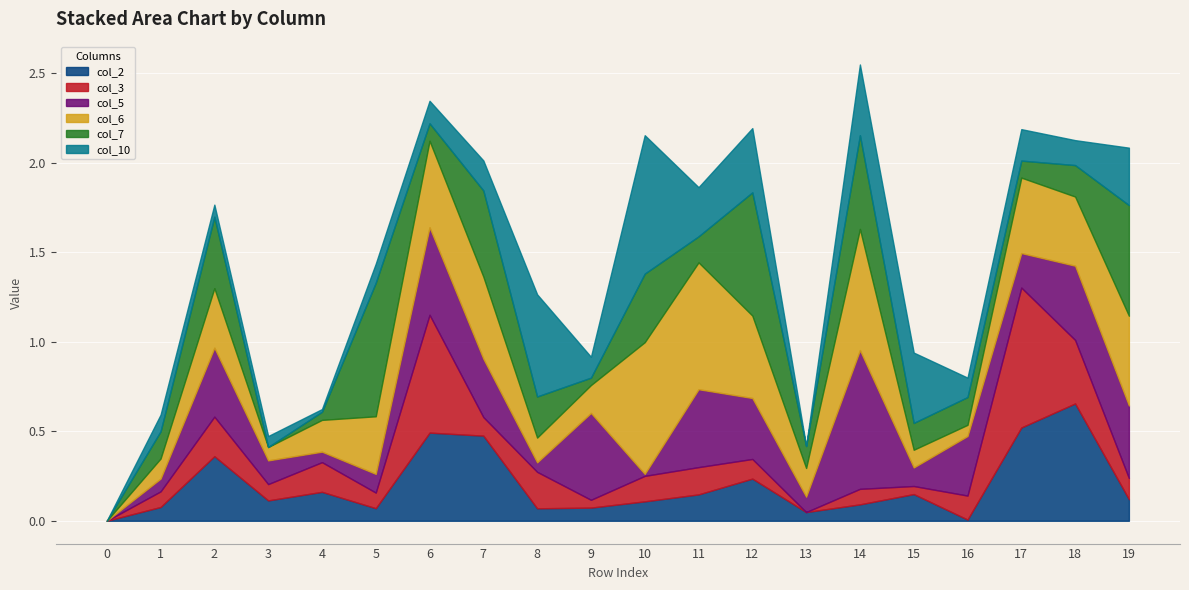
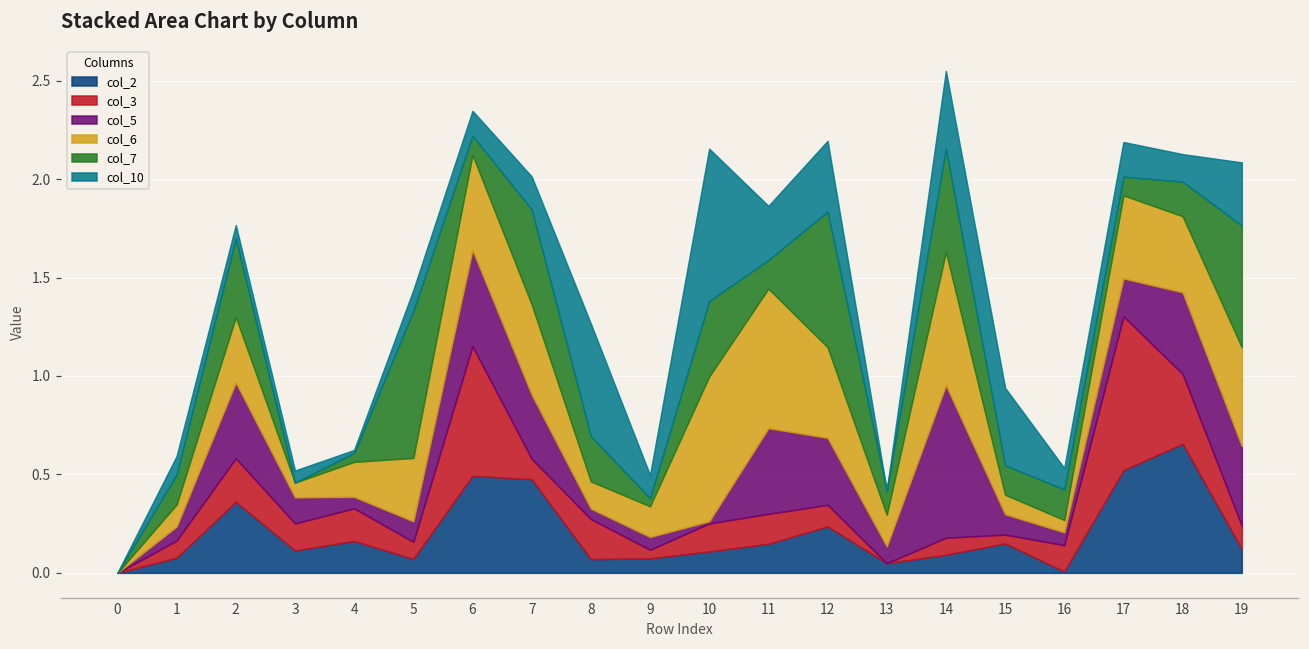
  {
    "col_3": {
      "1": 0.09,
      "2": 0.22,
-     "3": 0.09,
+     "3": 0.14,
      "4": 0.17,
      "5": 0.09,
      "6": 0.66,
      "7": 0.10,
      "8": 0.20,
      "9": 0.04,
      "11": 0.15,
      "12": 0.11,
      "14": 0.09,
      "15": 0.04,
      "16": 0.13,
      "17": 0.78,
      "18": 0.35,
      "19": 0.12
    },
    "col_5": {
      "1": 0.07,
      "2": 0.39,
      "3": 0.13,
      "4": 0.06,
      "5": 0.10,
      "6": 0.49,
      "7": 0.33,
      "8": 0.05,
-     "9": 0.49,
+     "9": 0.07,
      "11": 0.44,
      "12": 0.34,
      "13": 0.09,
      "14": 0.78,
      "15": 0.10,
-     "16": 0.33,
+     "16": 0.07,
      "17": 0.19,
      "18": 0.41,
      "19": 0.41
    },
    "col_6": {
      "1": 0.11,
      "2": 0.33,
      "4": 0.18,
      "5": 0.32,
      "6": 0.48,
      "7": 0.46,
      "8": 0.14,
      "9": 0.16,
      "10": 0.74,
      "11": 0.71,
      "12": 0.46,
      "13": 0.16,
      "14": 0.68,
      "15": 0.10,
      "16": 0.06,
      "17": 0.42,
      "18": 0.39,
      "19": 0.50
    },
    "col_7": {
      "1": 0.15,
      "2": 0.40,
      "4": 0.05,
      "5": 0.75,
      "6": 0.10,
      "7": 0.48,
      "8": 0.23,
      "9": 0.04,
      "10": 0.38,
      "11": 0.15,
      "12": 0.69,
      "14": 0.52,
      "15": 0.15,
      "16": 0.16,
      "17": 0.09,
      "18": 0.18,
      "19": 0.62
    }
  }
